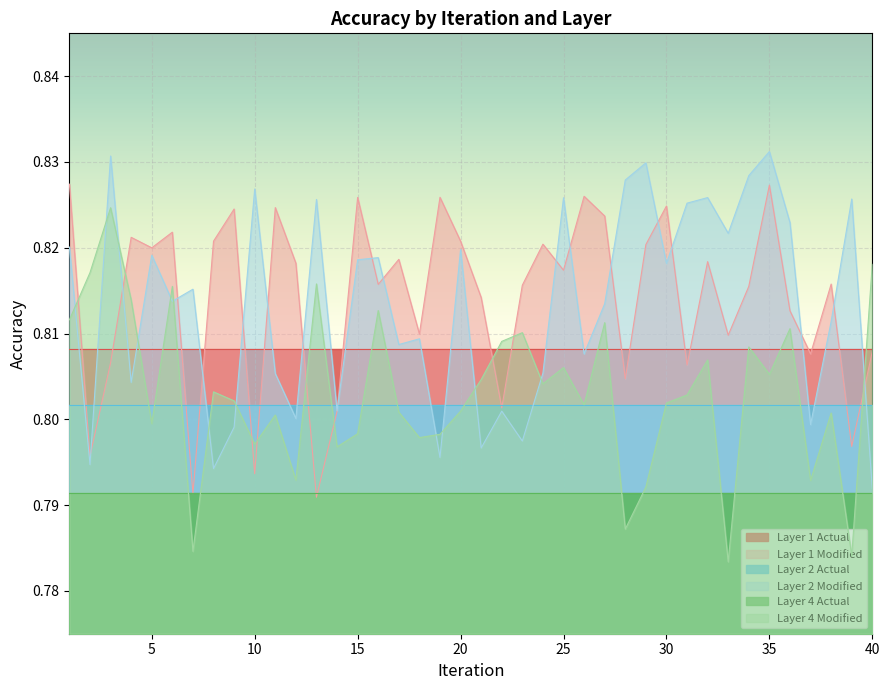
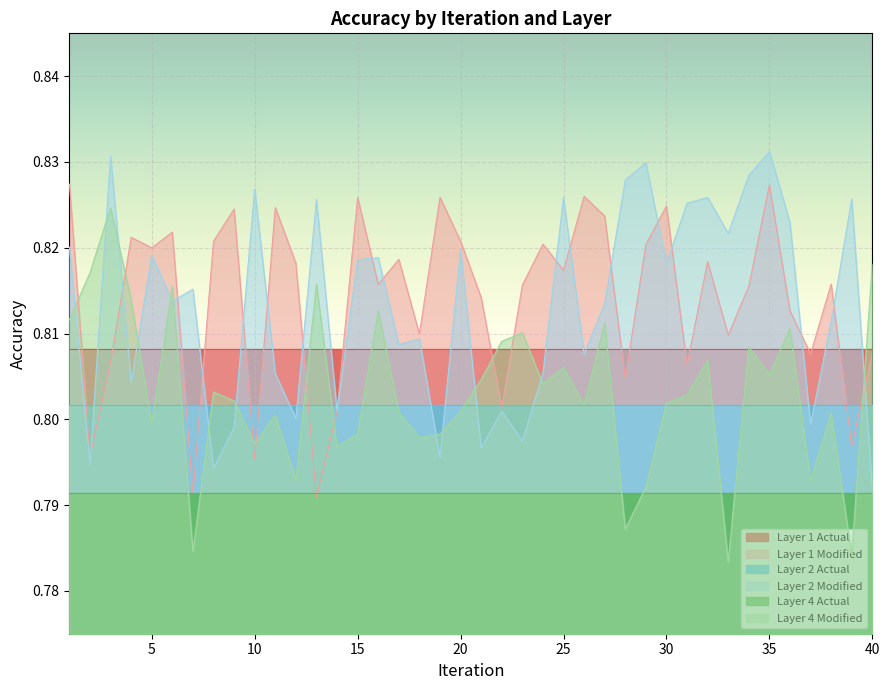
  {
    "Layer 1 Actual": {
      "5": 0.808,
      "10": 0.808,
      "15": 0.808,
      "20": 0.808,
      "25": 0.808,
      "30": 0.808,
      "35": 0.808
    },
    "Layer 1 Modified": {
      "5": 0.820,
-     "10": 0.794,
+     "10": 0.795,
      "15": 0.826,
      "20": 0.821,
      "25": 0.817,
      "30": 0.825,
      "35": 0.827
    },
    "Layer 2 Actual": {
      "5": 0.802,
      "10": 0.802,
      "15": 0.802,
      "20": 0.802,
      "25": 0.802,
      "35": 0.802,
      "40": 0.802
    },
    "Layer 4 Actual": {
      "5": 0.791,
      "10": 0.791,
      "15": 0.791,
      "20": 0.791,
      "25": 0.791,
      "30": 0.791,
      "35": 0.791,
      "40": 0.791
    }
  }
